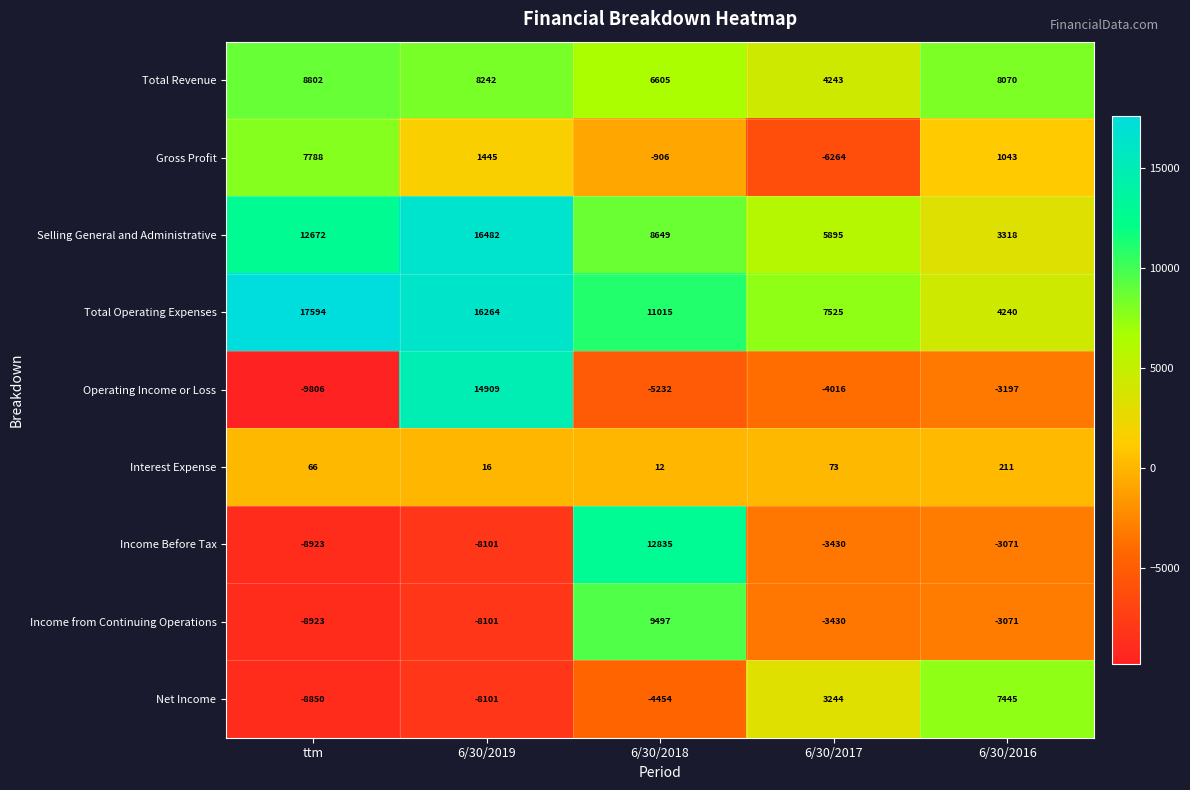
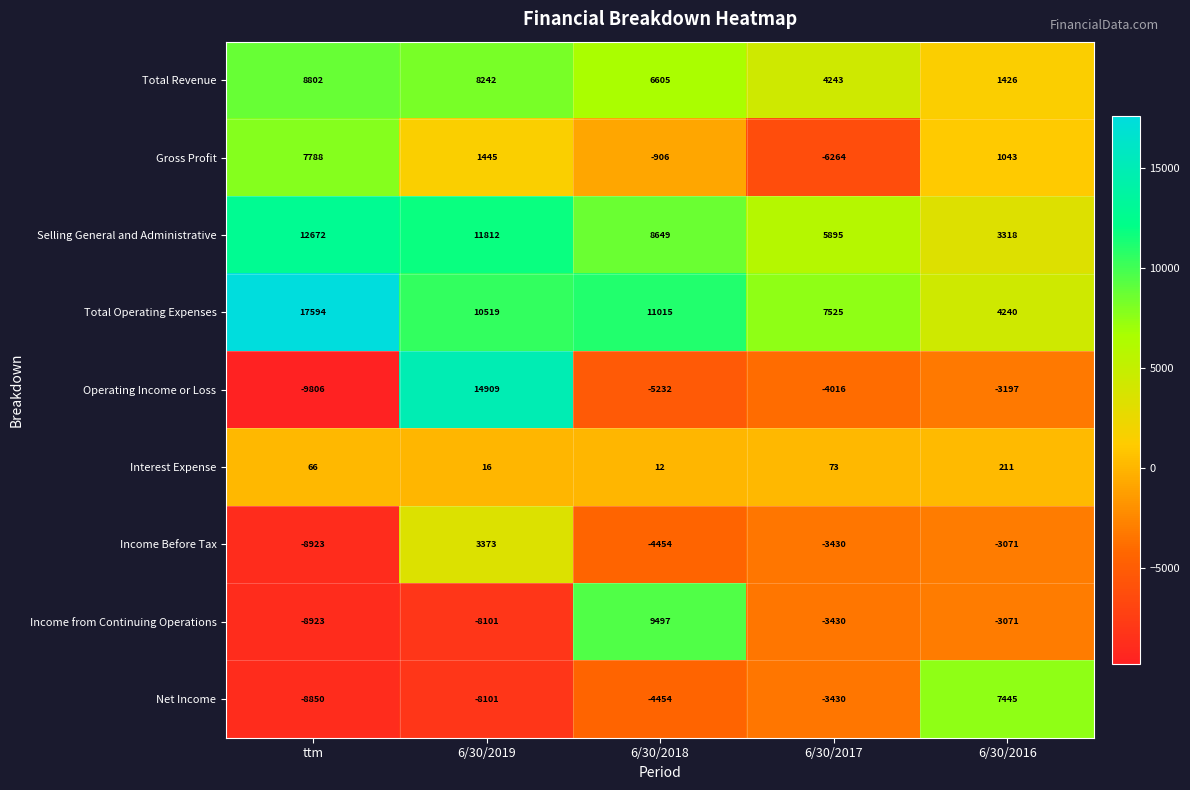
  {
    "Total Revenue": {
      "ttm": 8802,
      "6/30/2019": 8242,
      "6/30/2018": 6605,
      "6/30/2017": 4243,
-     "6/30/2016": 8070
+     "6/30/2016": 1426
    },
    "Gross Profit": {
      "ttm": 7788,
      "6/30/2019": 1445,
      "6/30/2018": -906,
      "6/30/2017": -6264,
      "6/30/2016": 1043
    },
    "Selling General and Administrative": {
      "ttm": 12672,
-     "6/30/2019": 16482,
+     "6/30/2019": 11812,
      "6/30/2018": 8649,
      "6/30/2017": 5895,
      "6/30/2016": 3318
    },
    "Total Operating Expenses": {
      "ttm": 17594,
-     "6/30/2019": 16264,
+     "6/30/2019": 10519,
      "6/30/2018": 11015,
      "6/30/2017": 7525,
      "6/30/2016": 4240
    },
    "Operating Income or Loss": {
      "ttm": -9806,
      "6/30/2019": 14909,
      "6/30/2018": -5232,
      "6/30/2017": -4016,
      "6/30/2016": -3197
    },
    "Interest Expense": {
      "ttm": 66,
      "6/30/2019": 16,
      "6/30/2018": 12,
      "6/30/2017": 73,
      "6/30/2016": 211
    },
    "Income Before Tax": {
      "ttm": -8923,
-     "6/30/2019": -8101,
-     "6/30/2018": 12835,
+     "6/30/2019": 3373,
+     "6/30/2018": -4454,
      "6/30/2017": -3430,
      "6/30/2016": -3071
    },
    "Income from Continuing Operations": {
      "ttm": -8923,
      "6/30/2019": -8101,
      "6/30/2018": 9497,
      "6/30/2017": -3430,
      "6/30/2016": -3071
    },
    "Net Income": {
      "ttm": -8850,
      "6/30/2019": -8101,
      "6/30/2018": -4454,
-     "6/30/2017": 3244,
+     "6/30/2017": -3430,
      "6/30/2016": 7445
    }
  }
